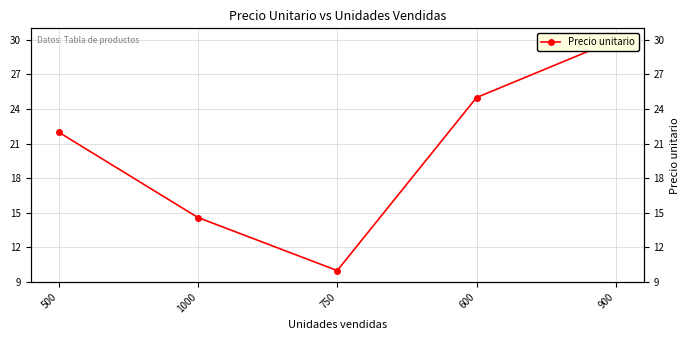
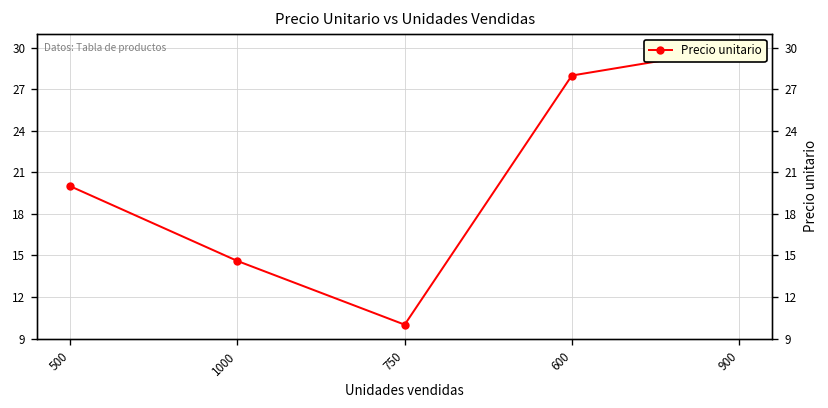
  {
-   "500": 22,
+   "500": 20,
    "1000": 14.6,
    "750": 10,
-   "600": 25
+   "600": 28
  }
